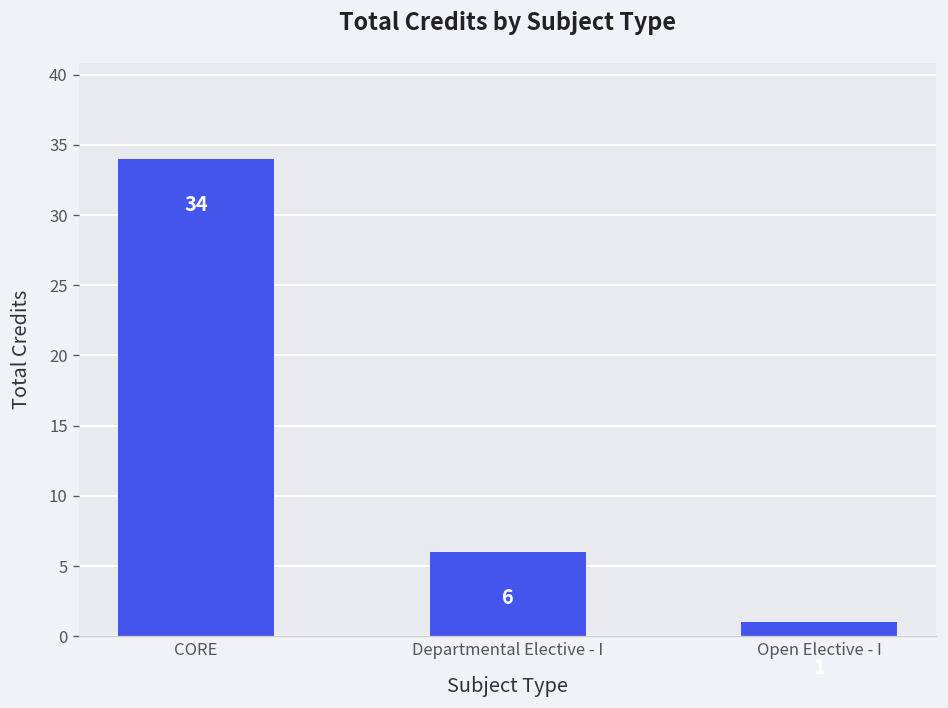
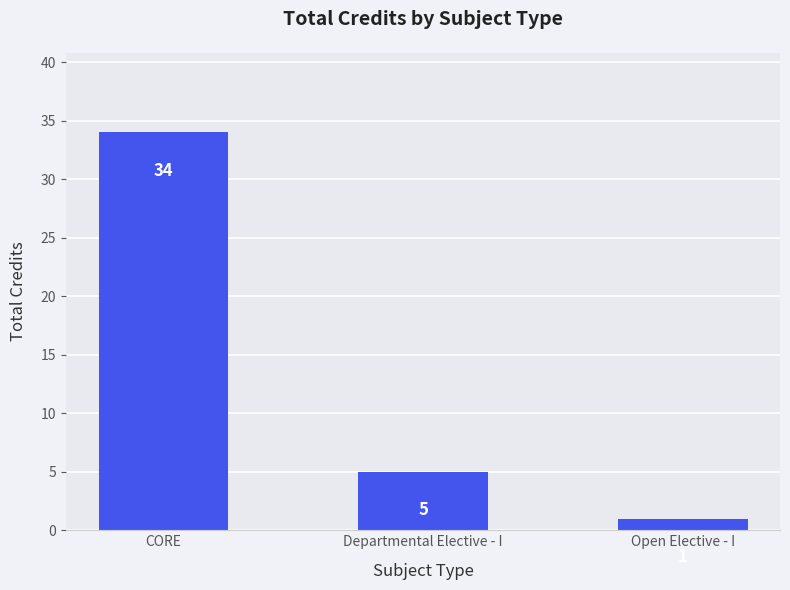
  {
    "CORE": 34,
-   "Departmental Elective - I": 6
+   "Departmental Elective - I": 5
  }
